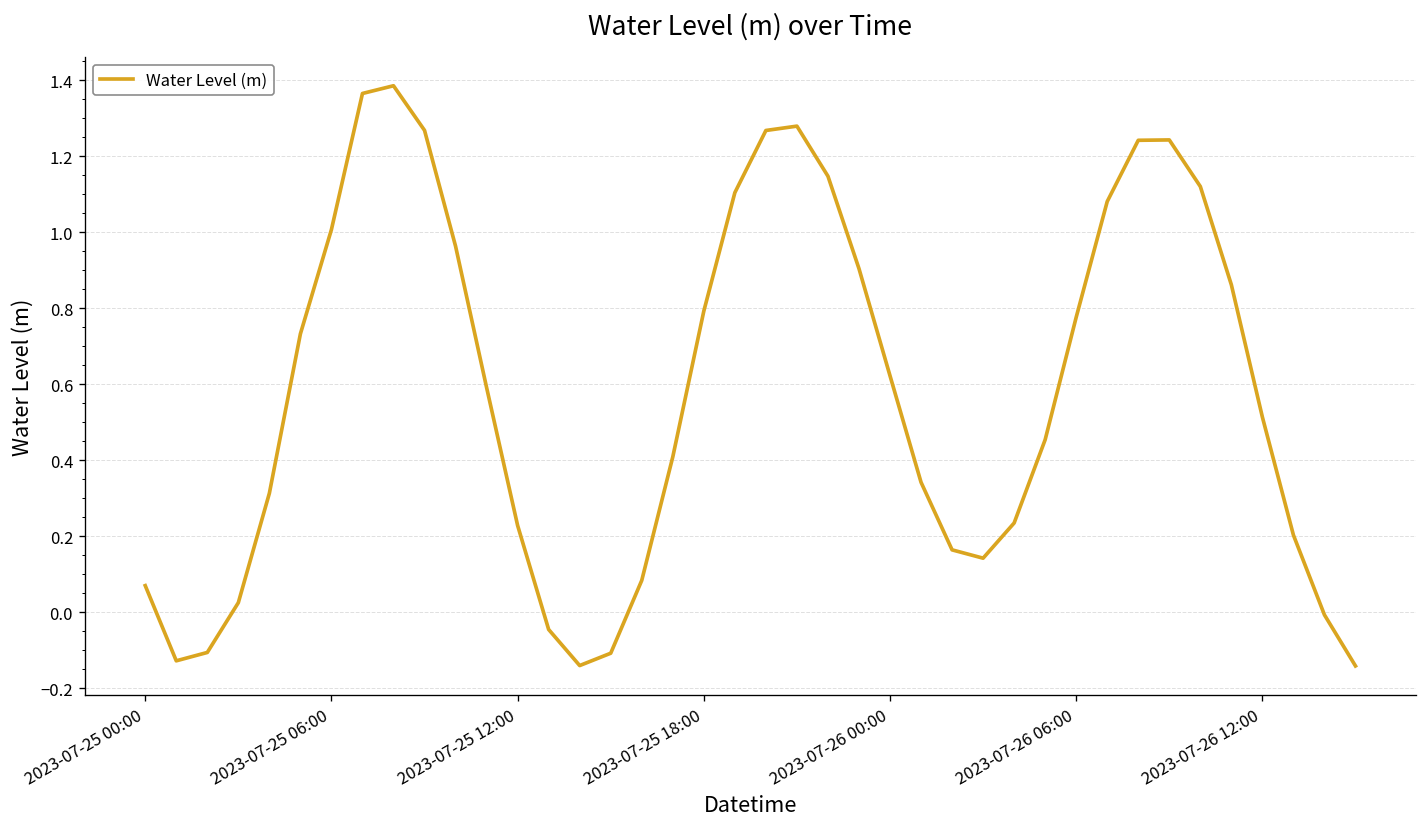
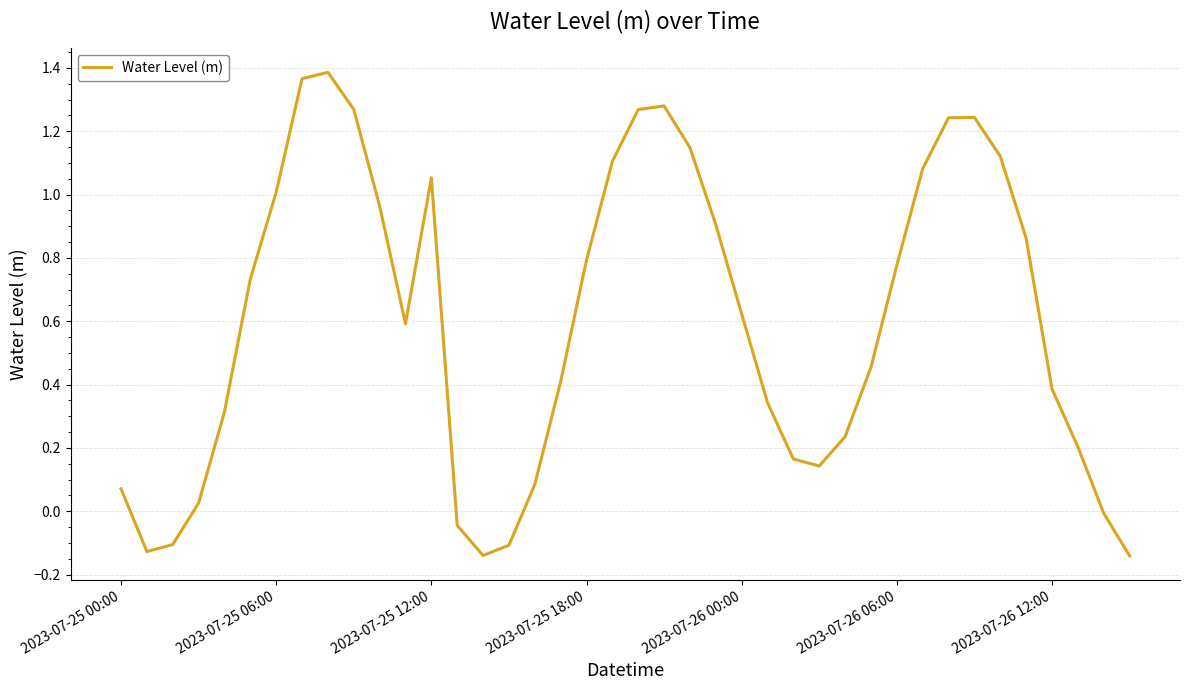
  {
    "2023-07-25 00:00": 0.07,
    "2023-07-25 06:00": 1.01,
-   "2023-07-25 12:00": 0.23,
+   "2023-07-25 12:00": 1.05,
    "2023-07-25 18:00": 0.79,
    "2023-07-26 00:00": 0.62,
    "2023-07-26 06:00": 0.78,
-   "2023-07-26 12:00": 0.51
+   "2023-07-26 12:00": 0.39
  }
